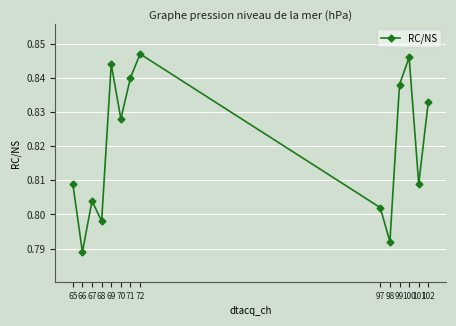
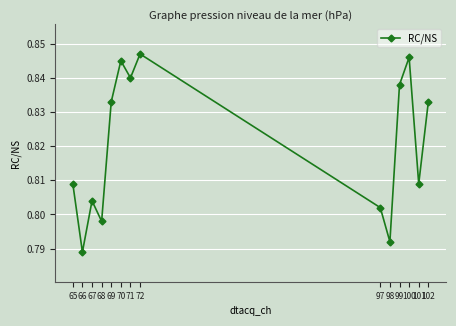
  {
    "65": 0.809,
    "66": 0.789,
    "67": 0.804,
    "68": 0.798,
-   "69": 0.844,
-   "70": 0.828,
+   "69": 0.833,
+   "70": 0.845,
    "71": 0.840,
    "72": 0.847,
    "97": 0.802,
    "98": 0.792
  }
